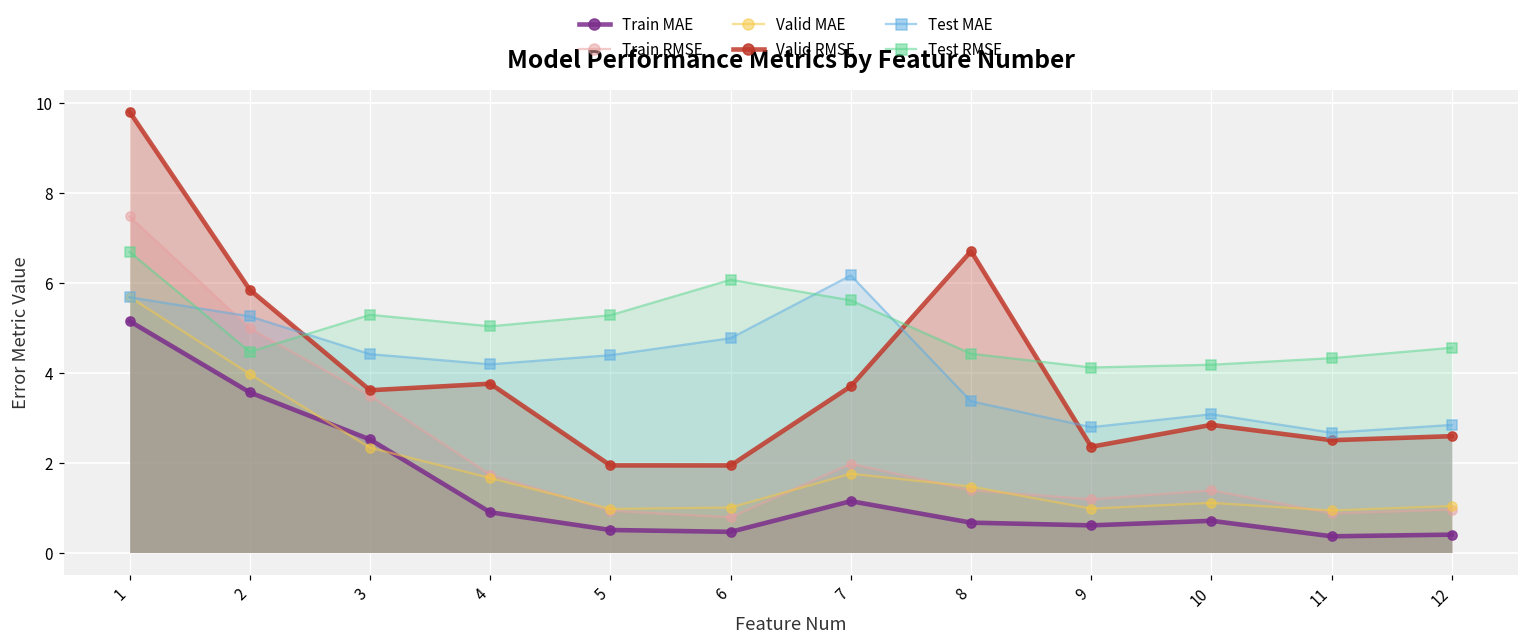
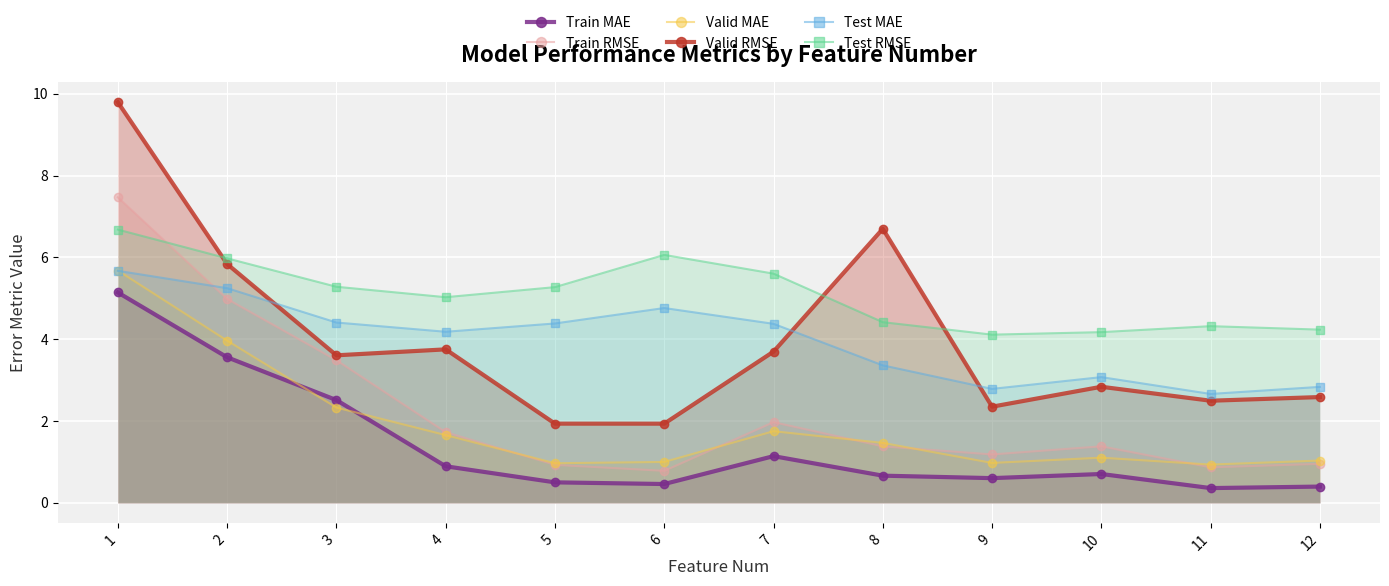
  {
    "Train MAE": {
      "1": 5.1,
      "2": 3.6,
      "3": 2.5,
      "4": 0.9,
      "5": 0.5,
      "6": 0.5,
      "7": 1.1,
      "8": 0.7,
      "9": 0.6,
      "10": 0.7,
      "11": 0.4,
      "12": 0.4
    },
    "Train RMSE": {
      "1": 7.5,
      "2": 5.0,
      "3": 3.5,
      "4": 1.7,
      "6": 0.8,
      "7": 2.0,
      "8": 1.4,
      "9": 1.2,
      "10": 1.4,
      "11": 0.9,
      "12": 1.0
    },
    "Valid MAE": {
      "2": 4.0,
      "3": 2.3,
      "4": 1.7,
      "6": 1.0,
      "7": 1.8,
      "8": 1.5,
      "9": 1.0,
      "10": 1.1,
      "11": 0.9,
      "12": 1.0
    },
    "Valid RMSE": {
      "1": 9.8,
      "2": 5.8,
      "3": 3.6,
      "4": 3.8,
      "5": 1.9,
      "6": 1.9,
      "7": 3.7,
      "8": 6.7,
      "9": 2.4,
      "10": 2.8,
      "11": 2.5,
      "12": 2.6
    },
    "Test MAE": {
      "2": 5.2,
      "3": 4.4,
      "4": 4.2,
      "5": 4.4,
      "6": 4.8,
-     "7": 6.2,
+     "7": 4.4,
      "8": 3.4,
      "9": 2.8,
      "10": 3.1,
      "11": 2.7,
      "12": 2.8
    },
    "Test RMSE": {
      "1": 6.7,
-     "2": 4.5,
+     "2": 6.0,
      "3": 5.3,
      "4": 5.0,
      "5": 5.3,
      "6": 6.1,
      "7": 5.6,
      "8": 4.4,
      "9": 4.1,
      "10": 4.2,
      "11": 4.3,
-     "12": 4.5
+     "12": 4.2
    }
  }
